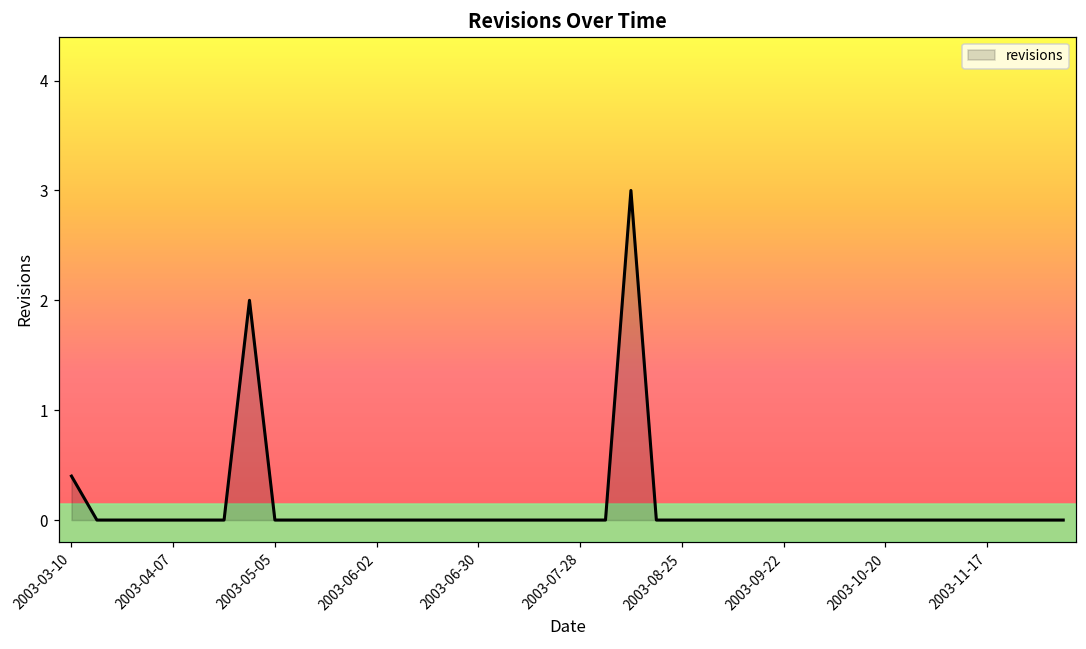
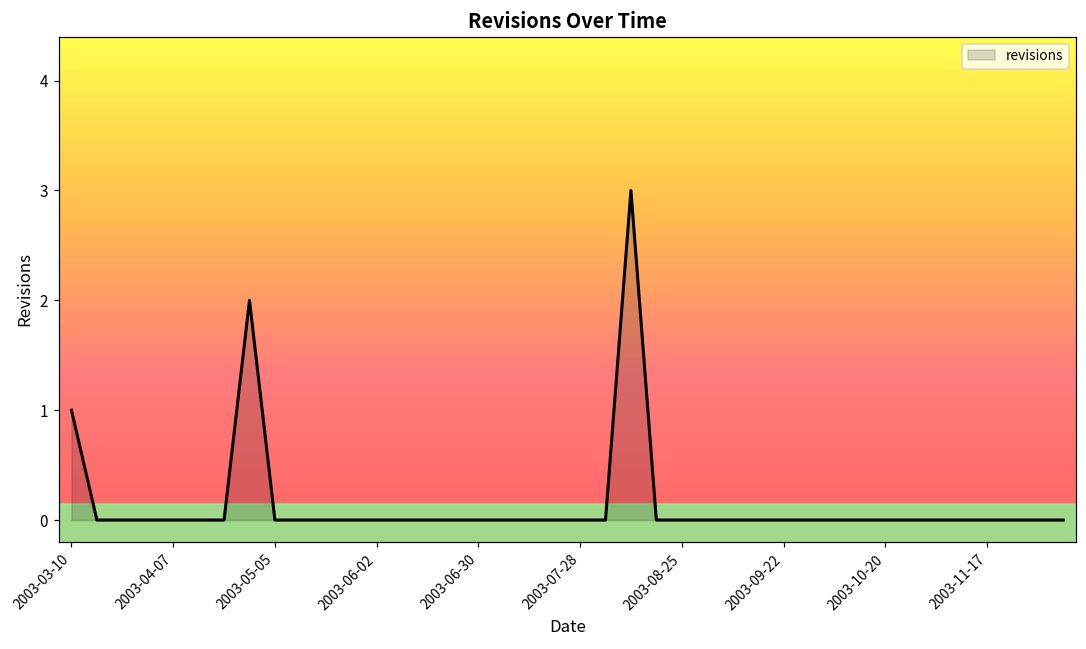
  {
-   "2003-03-10": 0.4
+   "2003-03-10": 1.0
  }
